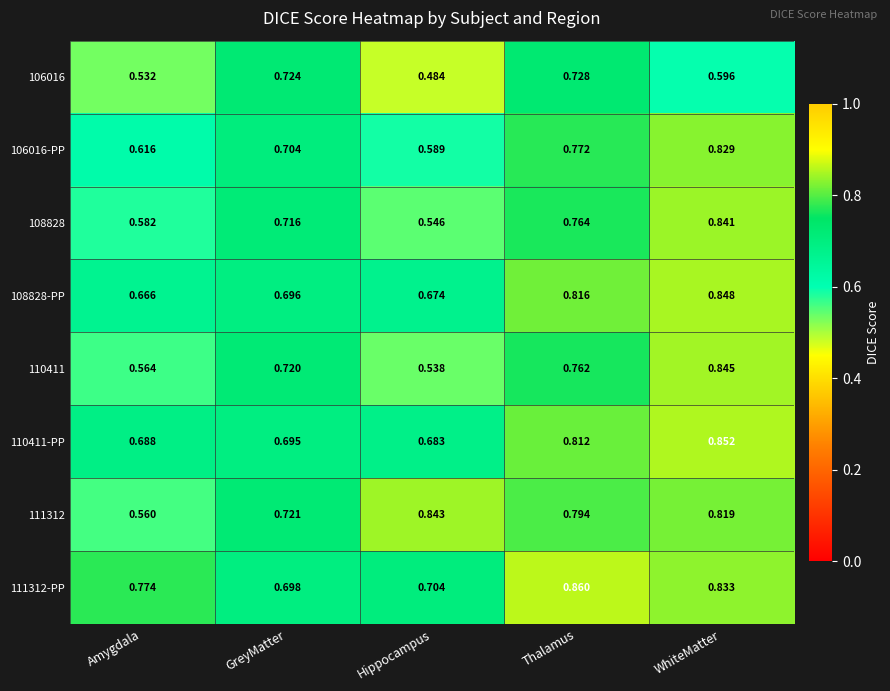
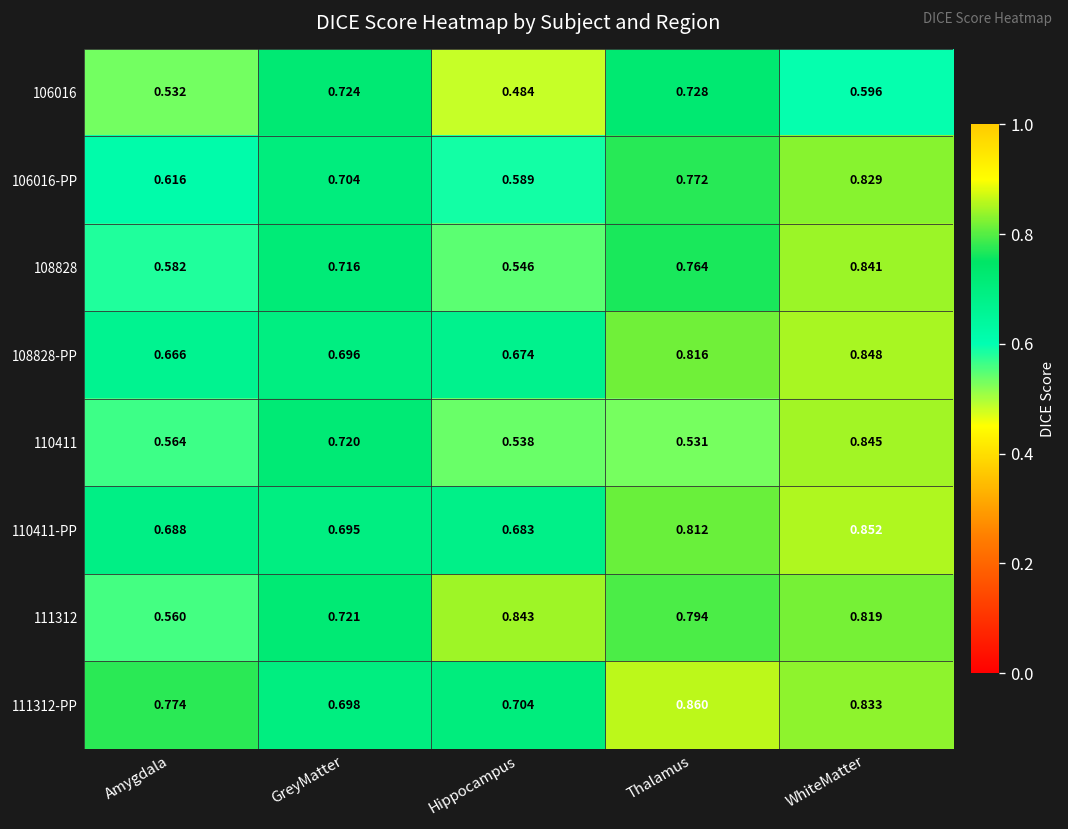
  {
    "106016": {
      "Amygdala": 0.532,
      "GreyMatter": 0.724,
      "Hippocampus": 0.484,
      "Thalamus": 0.728,
      "WhiteMatter": 0.596
    },
    "106016-PP": {
      "Amygdala": 0.616,
      "GreyMatter": 0.704,
      "Hippocampus": 0.589,
      "Thalamus": 0.772,
      "WhiteMatter": 0.829
    },
    "108828": {
      "Amygdala": 0.582,
      "GreyMatter": 0.716,
      "Hippocampus": 0.546,
      "Thalamus": 0.764,
      "WhiteMatter": 0.841
    },
    "108828-PP": {
      "Amygdala": 0.666,
      "GreyMatter": 0.696,
      "Hippocampus": 0.674,
      "Thalamus": 0.816,
      "WhiteMatter": 0.848
    },
    "110411": {
      "Amygdala": 0.564,
      "GreyMatter": 0.720,
      "Hippocampus": 0.538,
-     "Thalamus": 0.762,
+     "Thalamus": 0.531,
      "WhiteMatter": 0.845
    },
    "110411-PP": {
      "Amygdala": 0.688,
      "GreyMatter": 0.695,
      "Hippocampus": 0.683,
      "Thalamus": 0.812,
      "WhiteMatter": 0.852
    },
    "111312": {
      "Amygdala": 0.560,
      "GreyMatter": 0.721,
      "Hippocampus": 0.843,
      "Thalamus": 0.794,
      "WhiteMatter": 0.819
    },
    "111312-PP": {
      "Amygdala": 0.774,
      "GreyMatter": 0.698,
      "Hippocampus": 0.704,
      "Thalamus": 0.860,
      "WhiteMatter": 0.833
    }
  }
